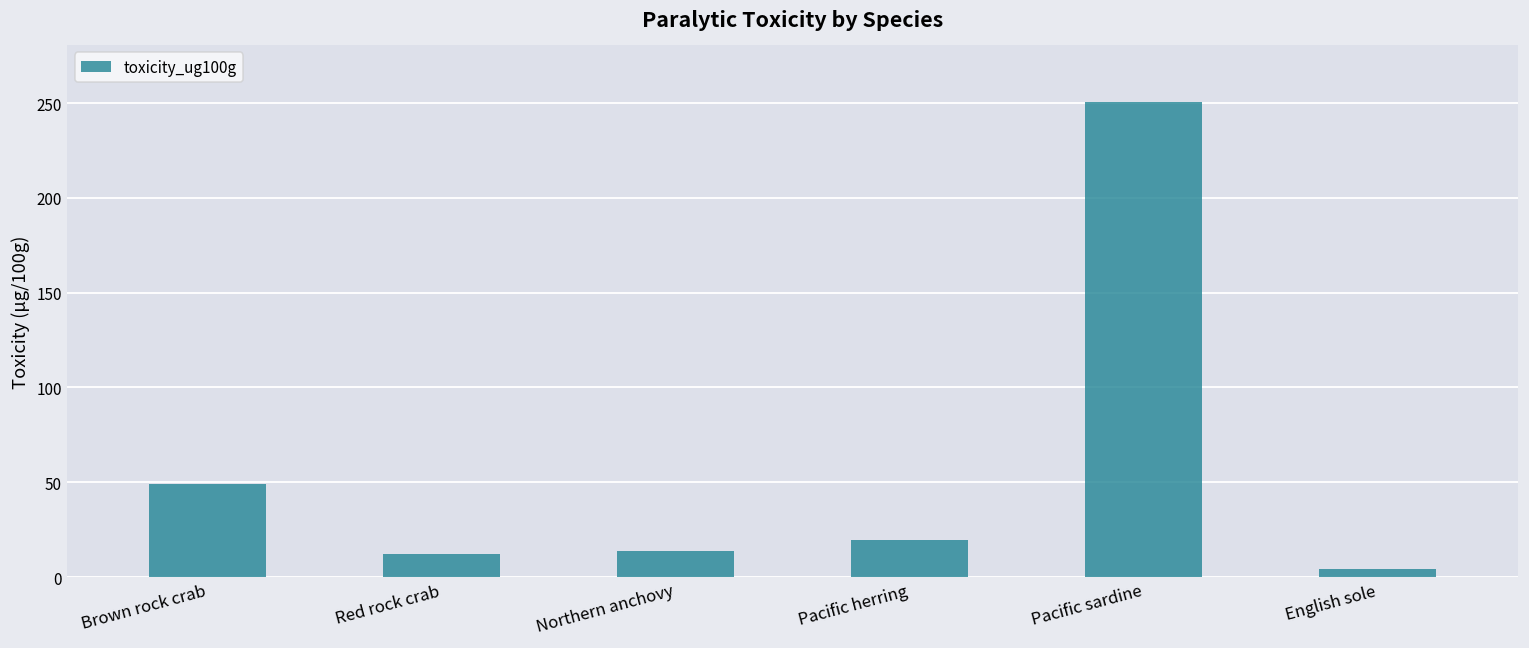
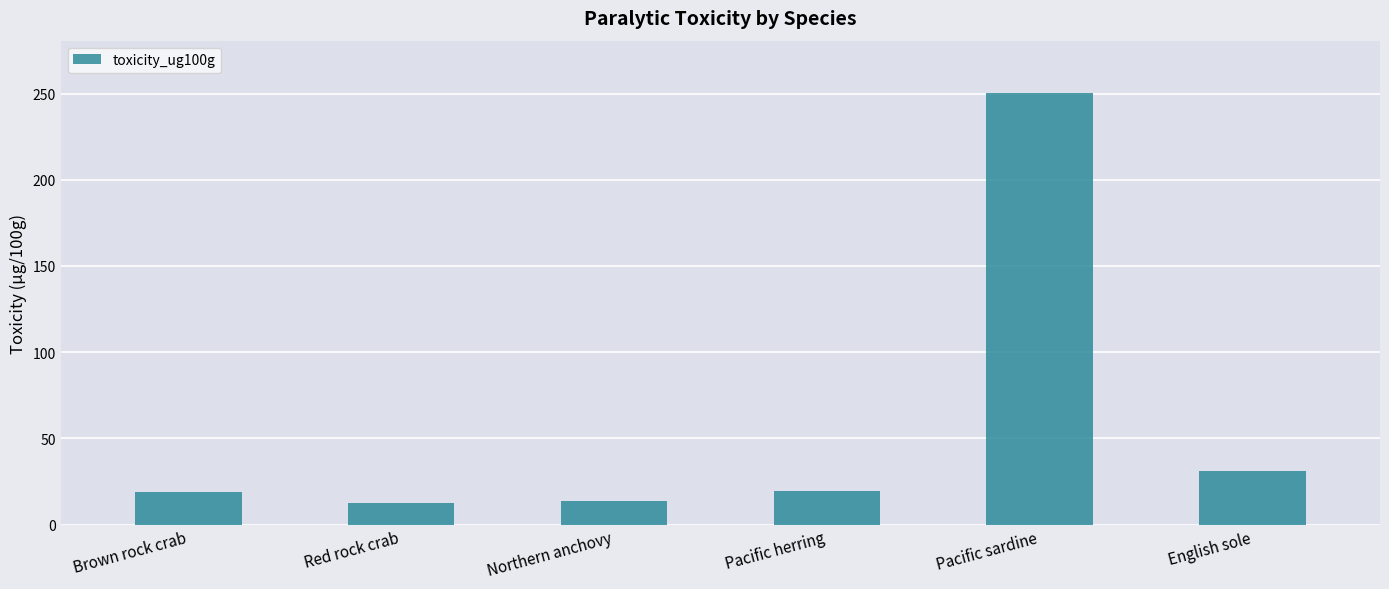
  {
-   "Brown rock crab": 49,
+   "Brown rock crab": 19,
    "Red rock crab": 12,
    "Northern anchovy": 14,
    "Pacific herring": 20,
    "Pacific sardine": 251,
-   "English sole": 5
+   "English sole": 31
  }
